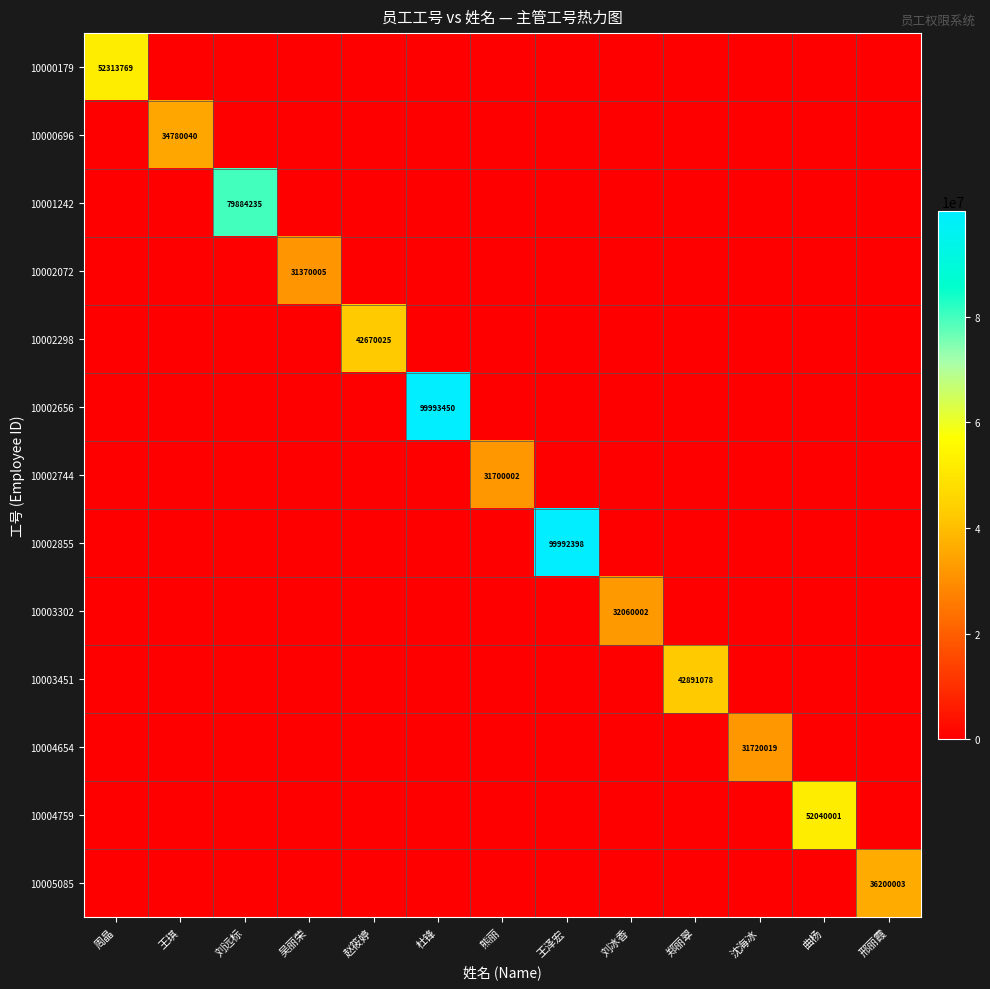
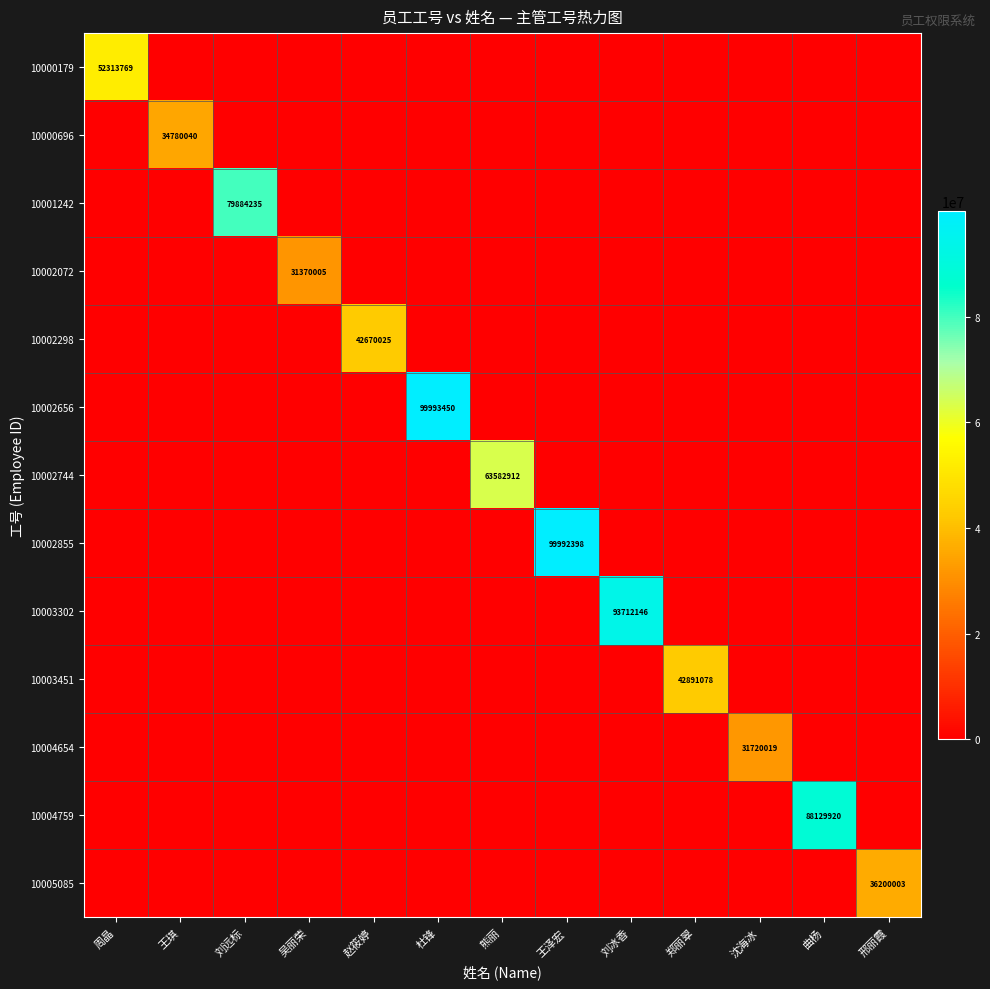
  {
    "10000179": {
      "周晶": 52313769
    },
    "10000696": {
      "王琪": 34780040
    },
    "10001242": {
      "刘远标": 79884235
    },
    "10002072": {
      "吴丽荣": 31370005
    },
    "10002298": {
      "赵筱婷": 42670025
    },
    "10002656": {
      "杜锋": 99993450
    },
    "10002744": {
-     "熊丽": 31700002
+     "熊丽": 63582912
    },
    "10002855": {
      "王泽宏": 99992398
    },
    "10003302": {
-     "刘冰香": 32060002
+     "刘冰香": 93712146
    },
    "10003451": {
      "郑丽翠": 42891078
    },
    "10004654": {
      "沈海冰": 31720019
    },
    "10004759": {
-     "曲杨": 52040001
+     "曲杨": 88129920
    },
    "10005085": {
      "邢丽霞": 36200003
    }
  }
